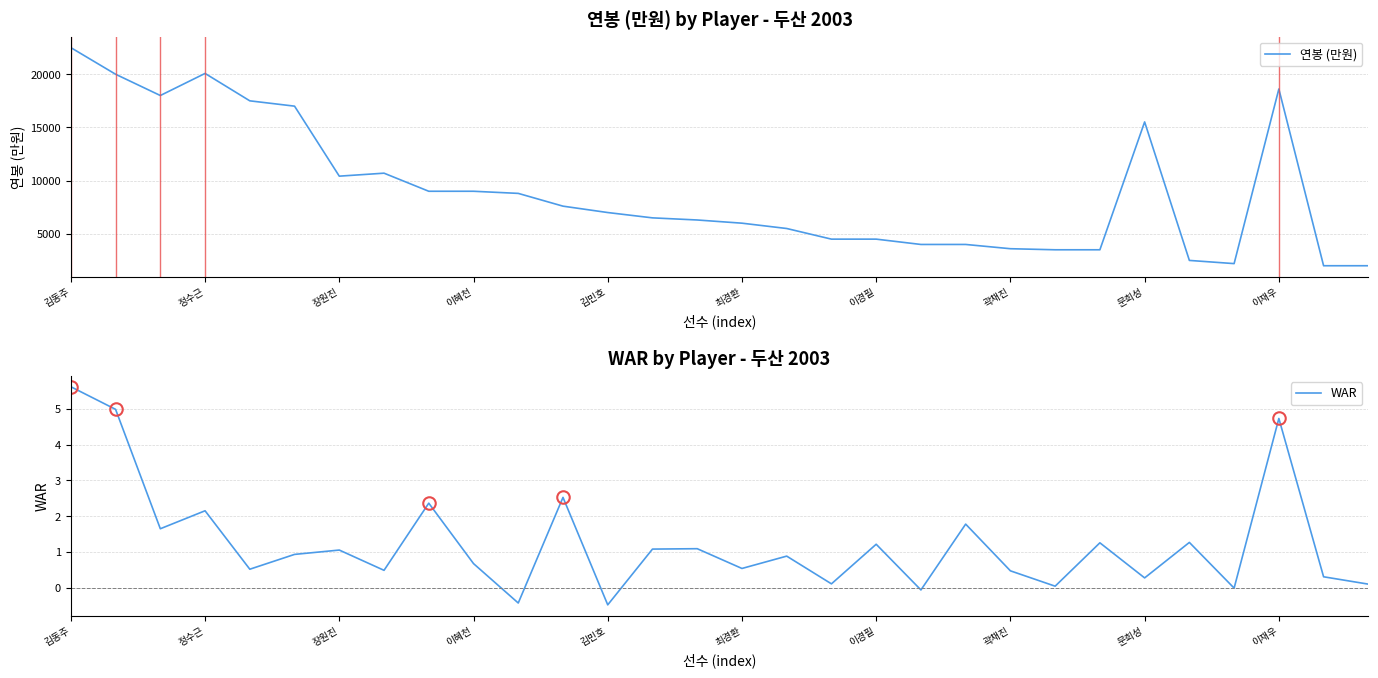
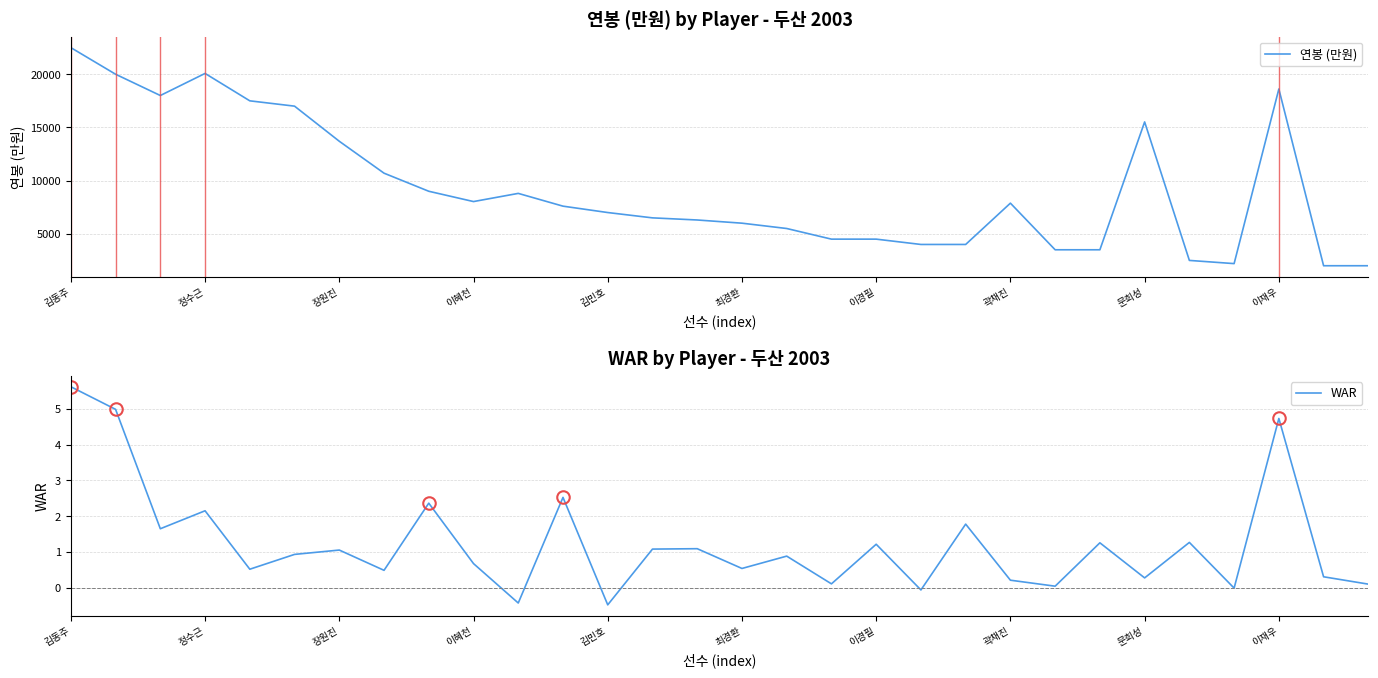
  {
    "연봉 (만원) by Player - 두산 2003": {
      "김동주": 22500,
      "정수근": 20100,
-     "장원진": 10400,
-     "이혜천": 9000,
+     "장원진": 13700,
+     "이혜천": 8000,
      "김민호": 7000,
      "최경환": 6000,
      "이경필": 4500,
-     "곽채진": 3600,
+     "곽채진": 7900,
      "문희성": 15500,
      "이재우": 18600
    },
    "WAR by Player - 두산 2003": {
      "WAR": {
        "정수근": 2.2,
        "장원진": 1.1,
        "이혜천": 0.7,
        "김민호": -0.5,
        "최경환": 0.5,
        "이경필": 1.2,
-       "곽채진": 0.5,
+       "곽채진": 0.2,
        "문희성": 0.3
      }
    }
  }
